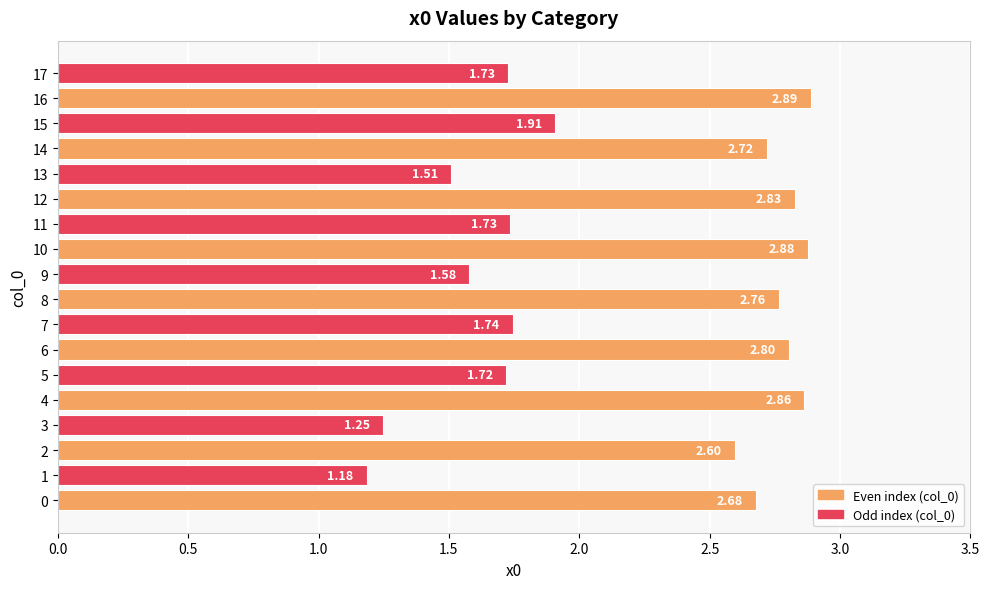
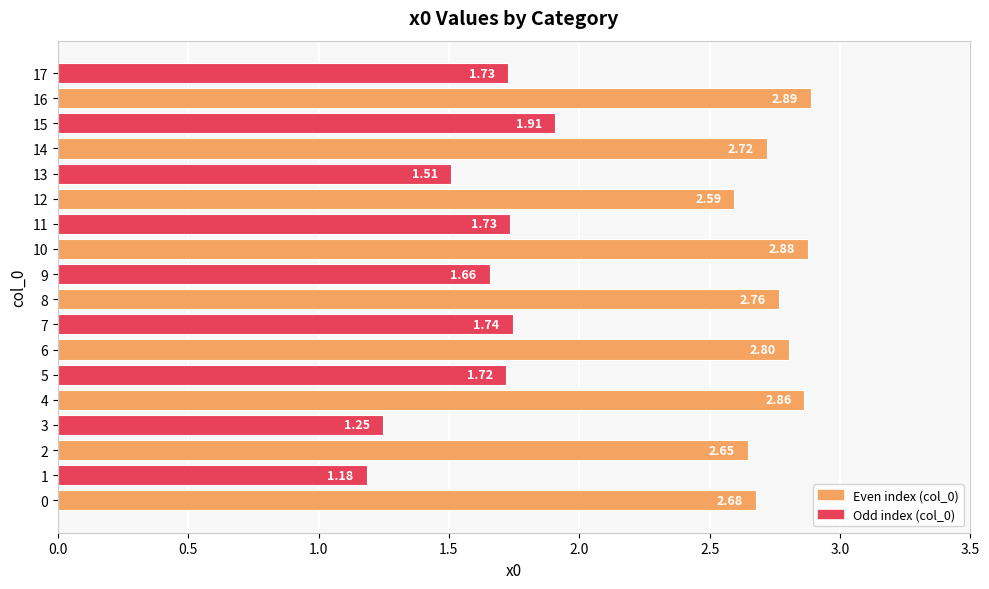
  {
    "17": 1.73,
    "16": 2.89,
    "15": 1.91,
    "14": 2.72,
    "13": 1.51,
-   "12": 2.83,
+   "12": 2.59,
    "11": 1.73,
    "10": 2.88,
-   "9": 1.58,
+   "9": 1.66,
    "8": 2.76,
    "7": 1.74,
    "6": 2.80,
    "5": 1.72,
    "4": 2.86,
    "3": 1.25,
-   "2": 2.60,
+   "2": 2.65,
    "1": 1.18,
    "0": 2.68
  }
